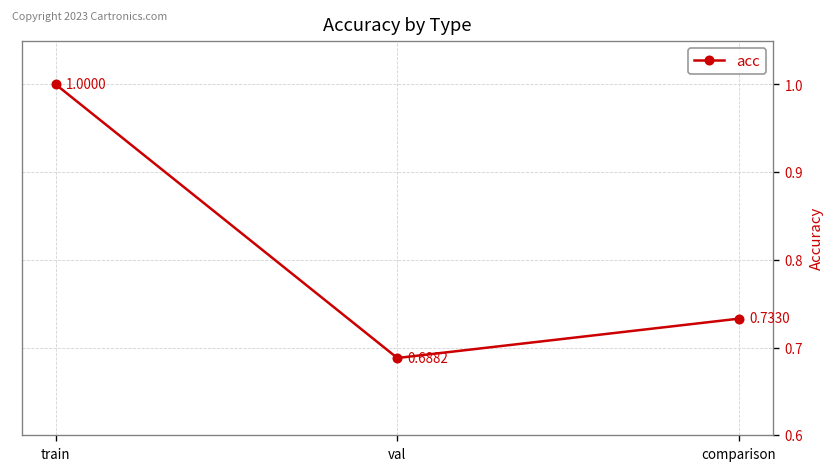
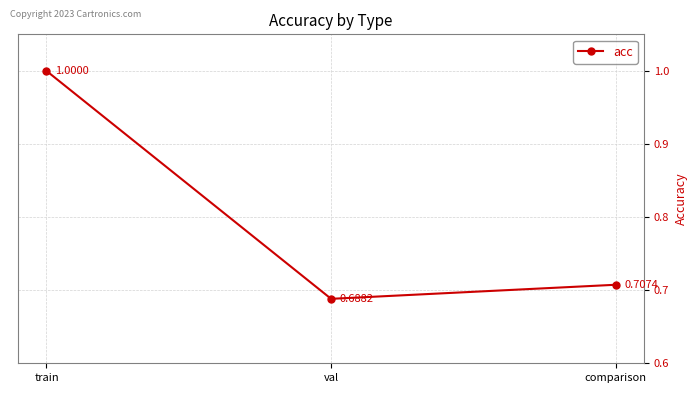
  {
    "train": 1.0000,
    "val": 0.6882,
-   "comparison": 0.7330
+   "comparison": 0.7074
  }
